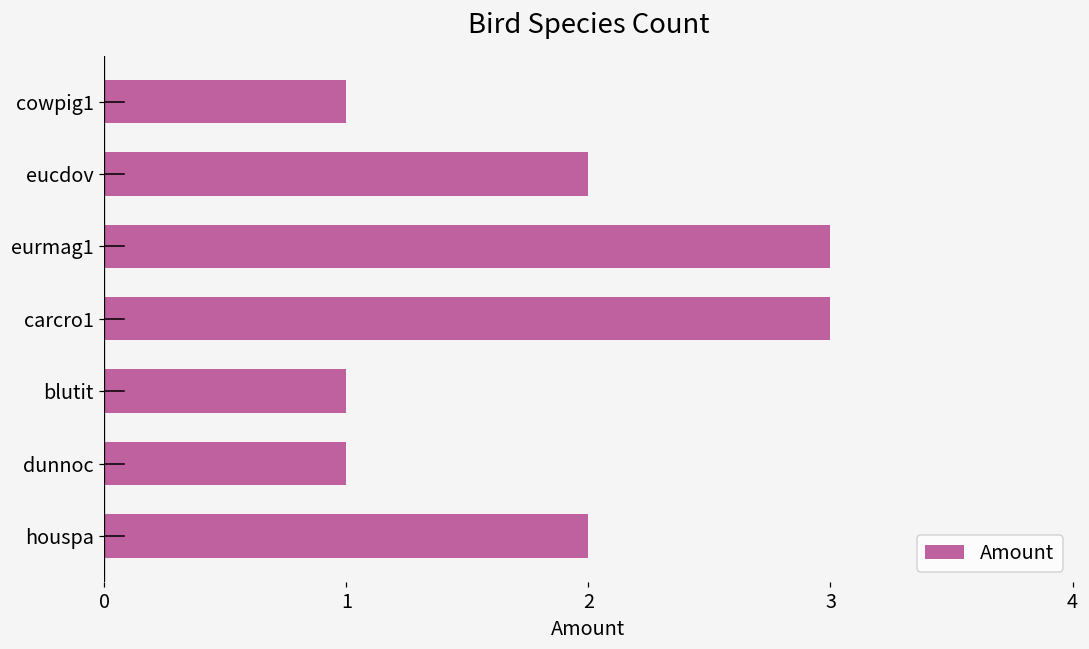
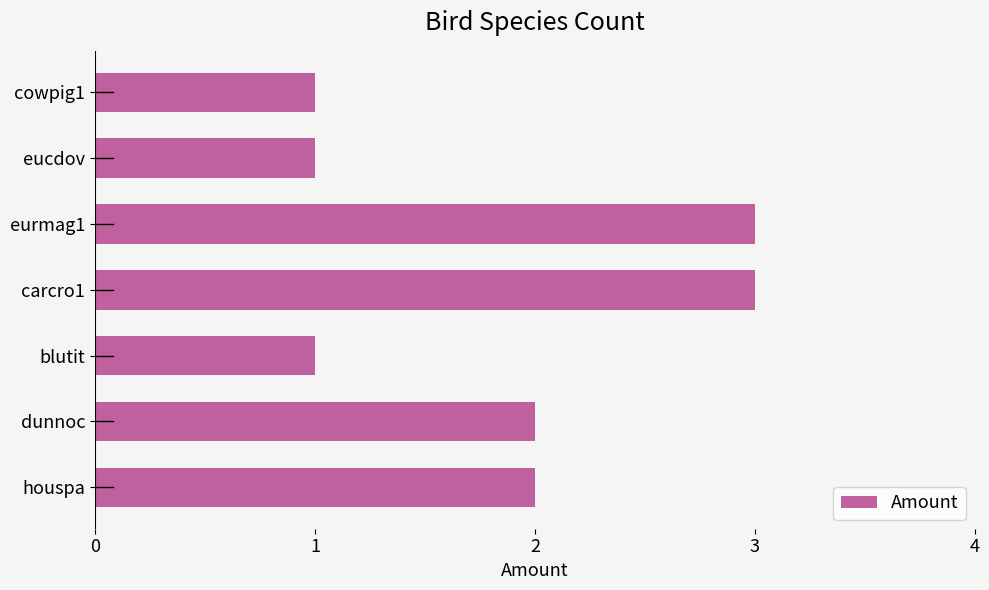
  {
    "cowpig1": 1,
-   "eucdov": 2,
+   "eucdov": 1,
    "eurmag1": 3,
    "carcro1": 3,
    "blutit": 1,
-   "dunnoc": 1,
+   "dunnoc": 2,
    "houspa": 2
  }
